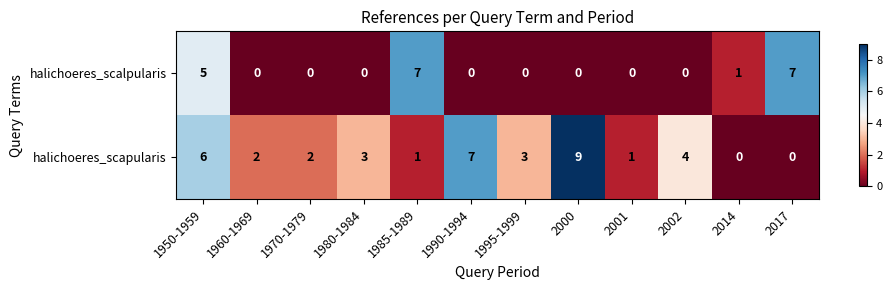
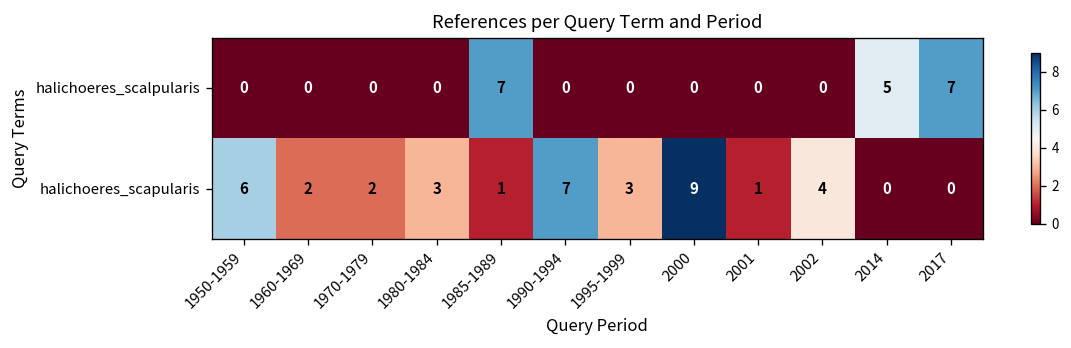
  {
    "halichoeres_scalpularis": {
-     "1950-1959": 5,
+     "1950-1959": 0,
      "1960-1969": 0,
      "1970-1979": 0,
      "1980-1984": 0,
      "1985-1989": 7,
      "1990-1994": 0,
      "1995-1999": 0,
      "2000": 0,
      "2001": 0,
      "2002": 0,
-     "2014": 1,
+     "2014": 5,
      "2017": 7
    },
    "halichoeres_scapularis": {
      "1950-1959": 6,
      "1960-1969": 2,
      "1970-1979": 2,
      "1980-1984": 3,
      "1985-1989": 1,
      "1990-1994": 7,
      "1995-1999": 3,
      "2000": 9,
      "2001": 1,
      "2002": 4,
      "2014": 0,
      "2017": 0
    }
  }
